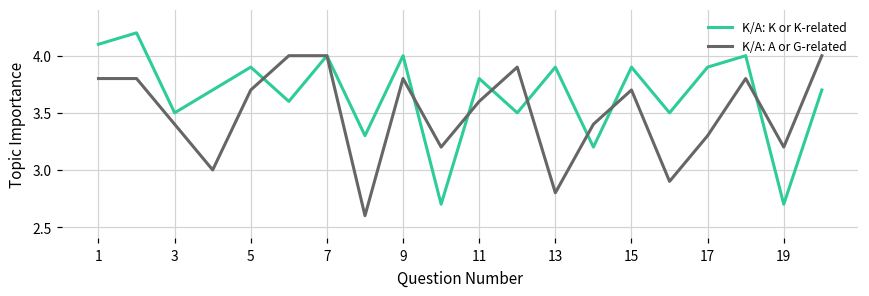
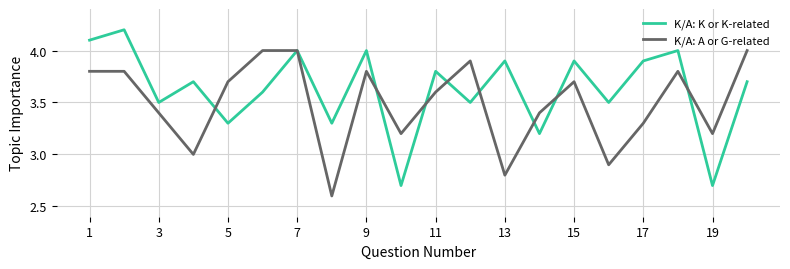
  {
    "K/A: K or K-related": {
      "1": 4.1,
      "3": 3.5,
-     "5": 3.9,
+     "5": 3.3,
      "9": 4.0,
      "11": 3.8,
      "13": 3.9,
      "15": 3.9,
      "17": 3.9,
      "19": 2.7
    },
    "K/A: A or G-related": {
      "1": 3.8,
      "3": 3.4,
      "5": 3.7,
      "9": 3.8,
      "11": 3.6,
      "13": 2.8,
      "15": 3.7,
      "17": 3.3,
      "19": 3.2
    }
  }
